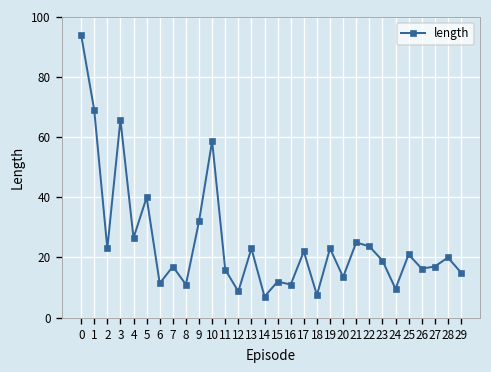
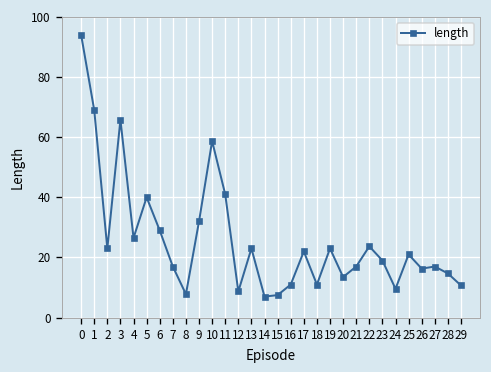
  {
    "0": 94,
    "1": 69,
    "2": 23,
    "3": 66,
    "4": 27,
    "5": 40,
-   "6": 11,
+   "6": 29,
    "7": 17,
-   "8": 11,
+   "8": 8,
    "9": 32,
    "10": 59,
-   "11": 16,
+   "11": 41,
    "12": 9,
    "13": 23,
    "14": 7,
-   "15": 12,
+   "15": 8,
    "16": 11,
    "17": 22,
-   "18": 8,
+   "18": 11,
    "19": 23,
    "20": 14,
-   "21": 25,
+   "21": 17,
    "22": 24,
    "23": 19,
    "24": 10,
    "25": 21,
    "26": 16,
    "27": 17,
-   "28": 20,
-   "29": 15
+   "28": 15,
+   "29": 11
  }
